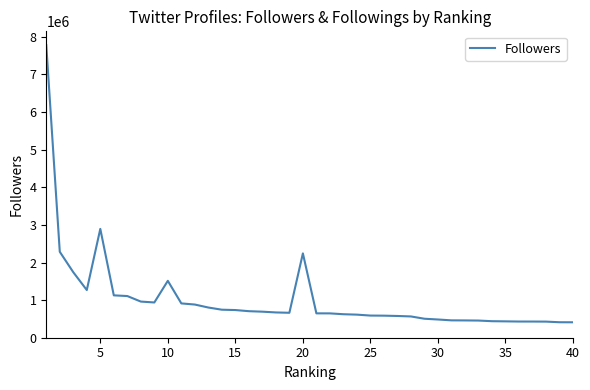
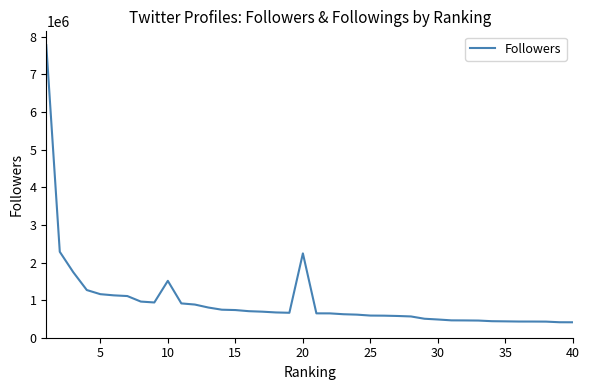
  {
-   "5": 2900000,
+   "5": 1200000,
    "10": 1500000,
    "15": 700000,
    "20": 2200000,
    "25": 600000,
    "30": 500000,
    "35": 400000,
    "40": 400000
  }
